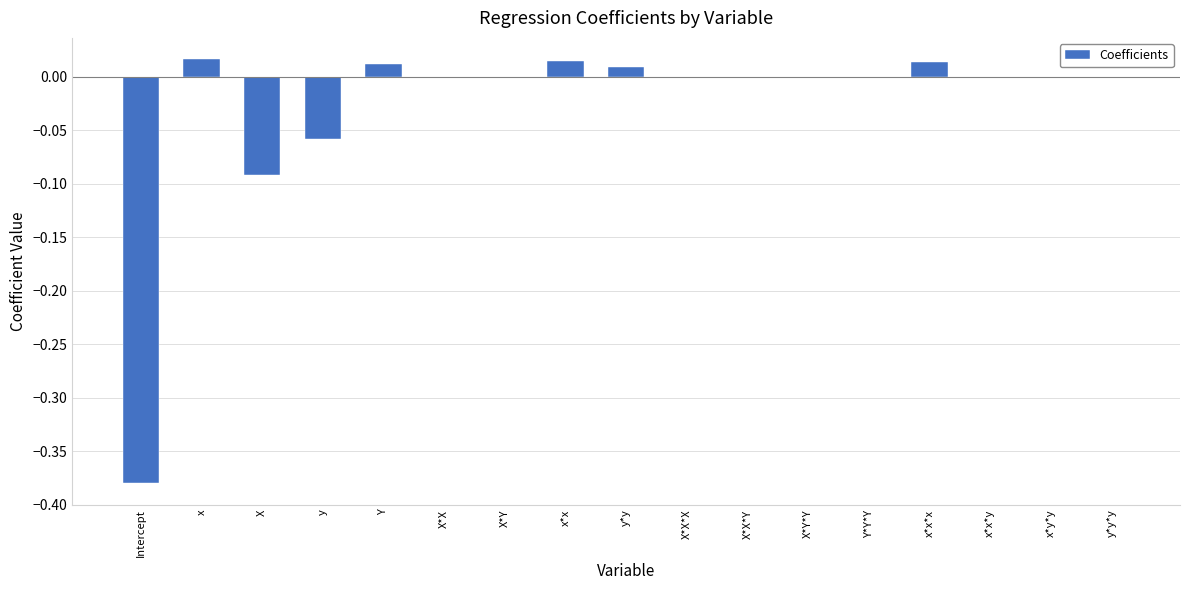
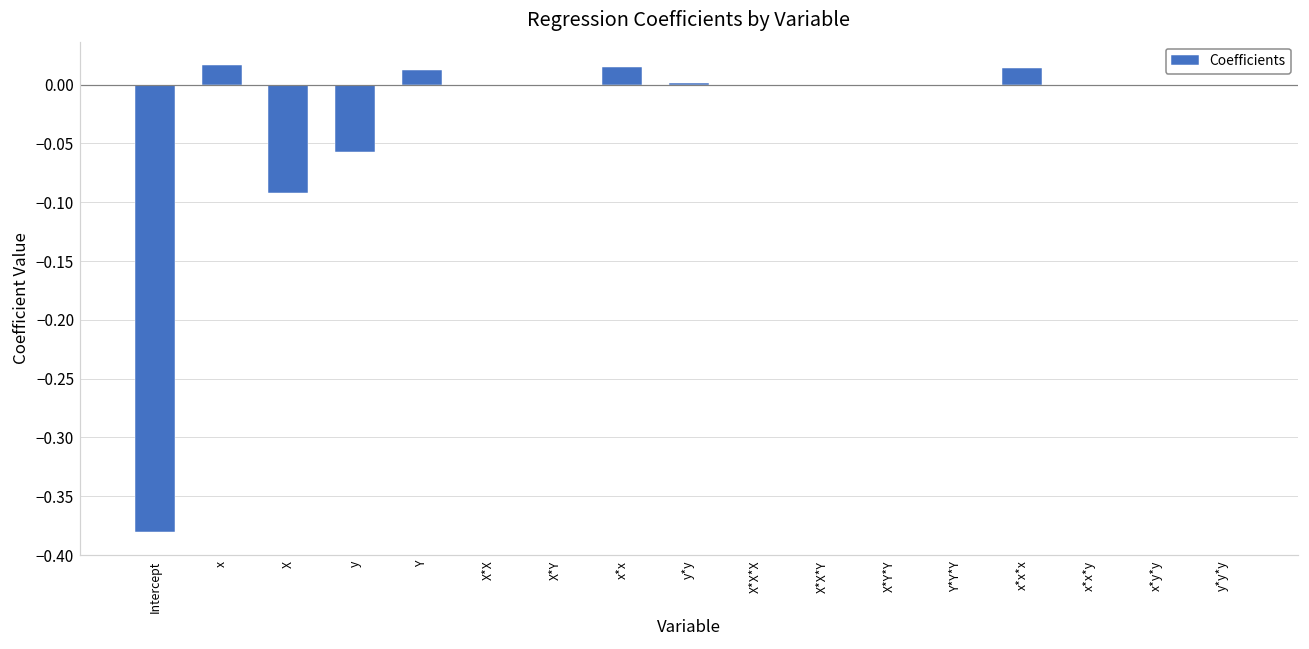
  {
    "Intercept": -0.380,
    "x": 0.017,
    "X": -0.092,
    "y": -0.058,
    "Y": 0.012,
    "x*x": 0.015,
-   "y*y": 0.009,
+   "y*y": 0.001,
    "x*x*x": 0.014
  }
